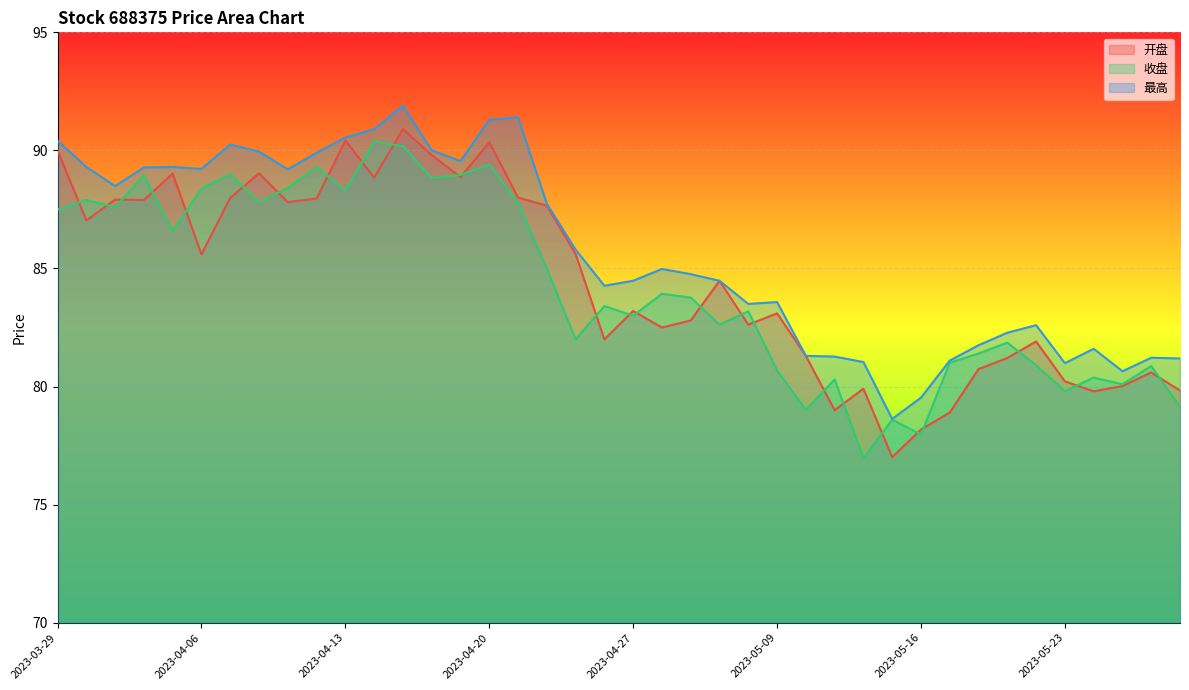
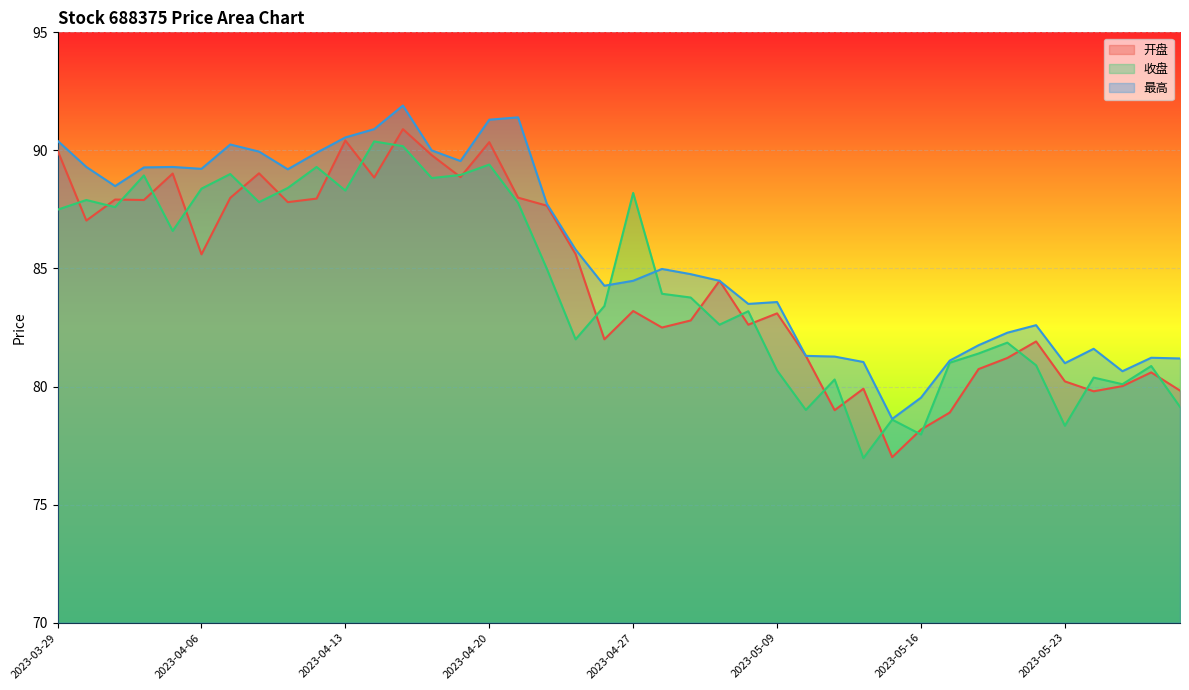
  {
    "开盘": {
      "2023-03-29": 90.0,
      "2023-04-06": 85.6,
      "2023-04-13": 90.4,
      "2023-04-20": 90.4,
      "2023-04-27": 83.2,
      "2023-05-09": 83.1,
      "2023-05-16": 78.2,
      "2023-05-23": 80.2
    },
    "收盘": {
      "2023-03-29": 87.5,
      "2023-04-06": 88.4,
      "2023-04-13": 88.3,
      "2023-04-20": 89.4,
-     "2023-04-27": 83.0,
+     "2023-04-27": 88.2,
      "2023-05-09": 80.7,
      "2023-05-16": 78.0,
-     "2023-05-23": 79.8
+     "2023-05-23": 78.3
    },
    "最高": {
      "2023-03-29": 90.4,
      "2023-04-06": 89.2,
      "2023-04-13": 90.6,
      "2023-04-20": 91.3,
      "2023-04-27": 84.5,
      "2023-05-09": 83.6,
      "2023-05-16": 79.5,
      "2023-05-23": 81.0
    }
  }
